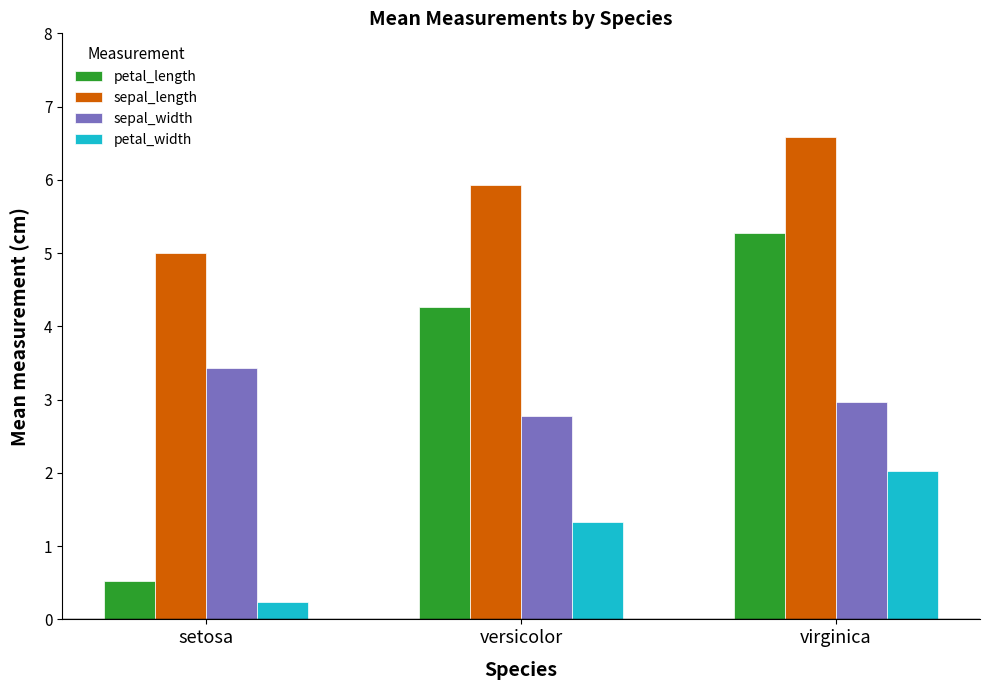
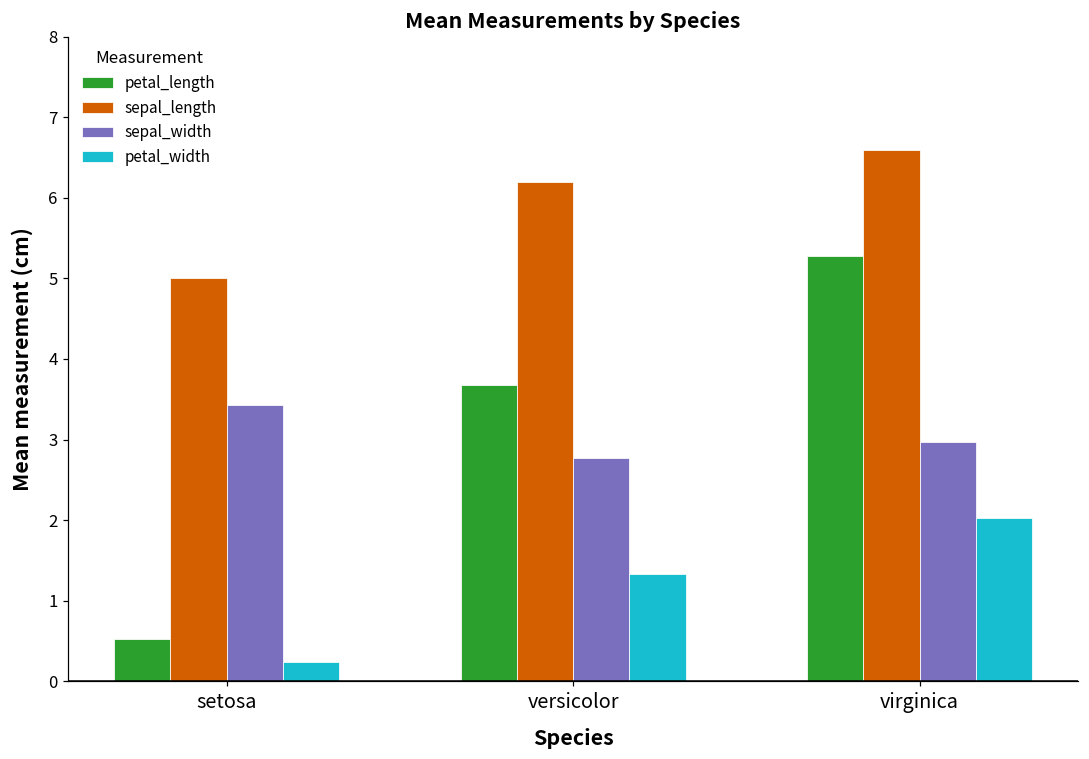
  {
    "petal_length": {
      "setosa": 0.5,
-     "versicolor": 4.3,
+     "versicolor": 3.7,
      "virginica": 5.3
    },
    "sepal_length": {
      "setosa": 5.0,
-     "versicolor": 5.9,
+     "versicolor": 6.2,
      "virginica": 6.6
    },
    "sepal_width": {
      "setosa": 3.4,
      "versicolor": 2.8,
      "virginica": 3.0
    },
    "petal_width": {
      "setosa": 0.2,
      "versicolor": 1.3,
      "virginica": 2.0
    }
  }
